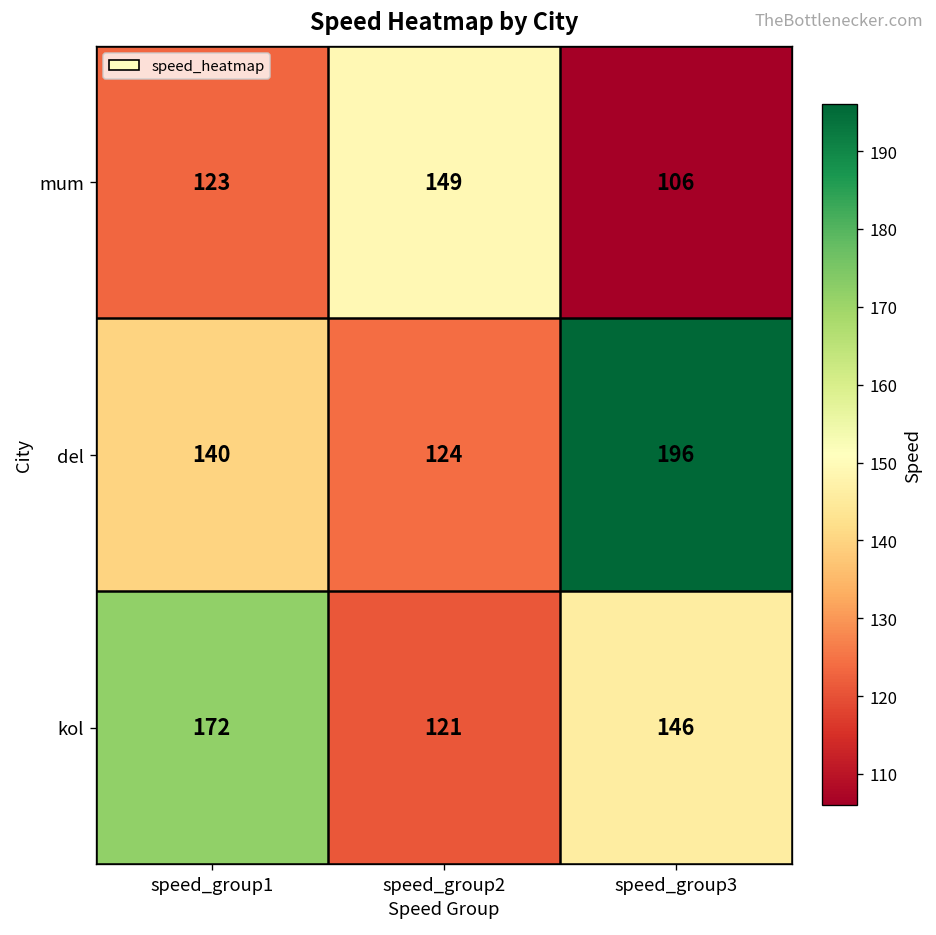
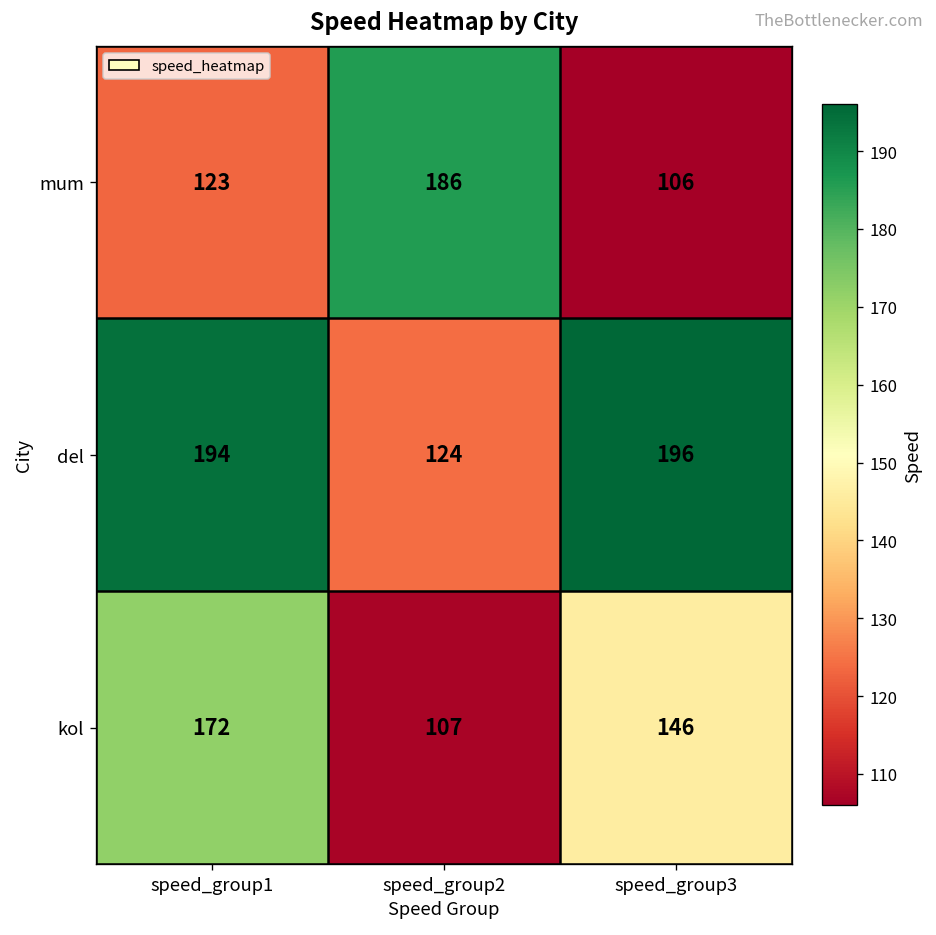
  {
    "mum": {
      "speed_group1": 123,
-     "speed_group2": 149,
+     "speed_group2": 186,
      "speed_group3": 106
    },
    "del": {
-     "speed_group1": 140,
+     "speed_group1": 194,
      "speed_group2": 124,
      "speed_group3": 196
    },
    "kol": {
      "speed_group1": 172,
-     "speed_group2": 121,
+     "speed_group2": 107,
      "speed_group3": 146
    }
  }
